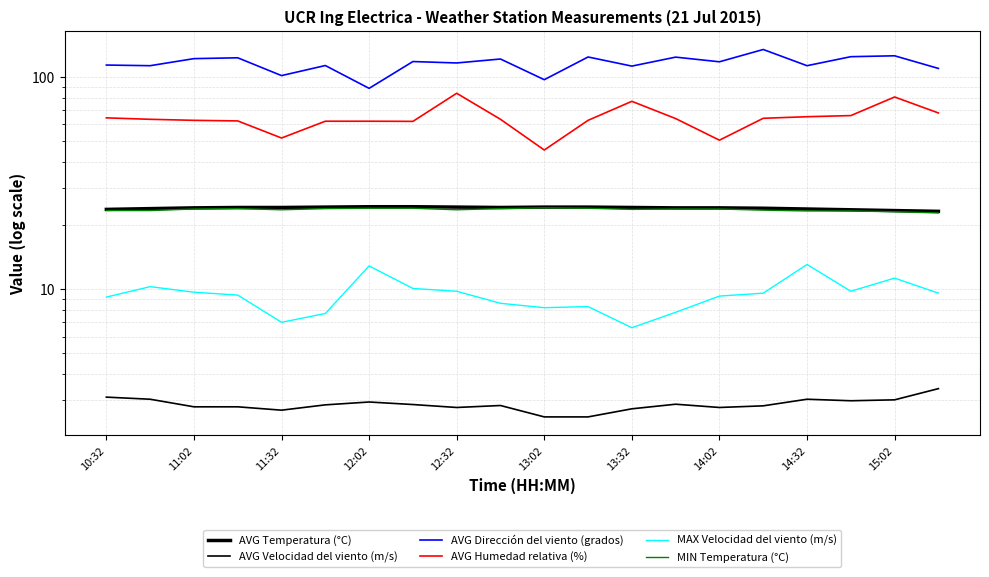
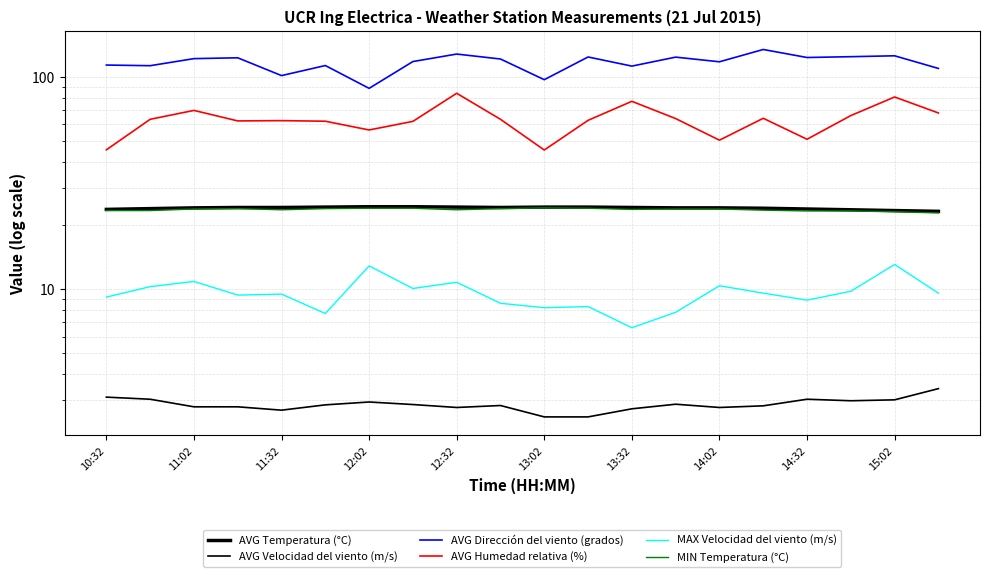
  {
    "AVG Dirección del viento (grados)": {
      "10:32": 110,
      "11:02": 120,
      "11:32": 100,
      "12:02": 88,
-     "12:32": 120,
+     "12:32": 130,
      "13:02": 100,
      "13:32": 110,
      "14:02": 120,
-     "14:32": 110,
+     "14:32": 120,
      "15:02": 130
    },
    "AVG Humedad relativa (%)": {
-     "10:32": 64,
-     "11:02": 63,
-     "11:32": 52,
-     "12:02": 62,
+     "10:32": 45,
+     "11:02": 70,
+     "11:32": 62,
+     "12:02": 56,
      "12:32": 84,
      "13:02": 45,
      "13:32": 77,
      "14:02": 50,
-     "14:32": 65,
+     "14:32": 51,
      "15:02": 81
    },
    "MAX Velocidad del viento (m/s)": {
      "10:32": 9.2,
-     "11:02": 10,
-     "11:32": 7.0,
+     "11:02": 11,
+     "11:32": 10,
      "12:02": 13,
-     "12:32": 10,
+     "12:32": 11,
      "13:02": 8.2,
      "13:32": 6.6,
-     "14:02": 9,
-     "14:32": 13,
-     "15:02": 11
+     "14:02": 10,
+     "14:32": 8.9,
+     "15:02": 13
    },
    "MIN Temperatura (°C)": {
      "12:32": 24
    }
  }
